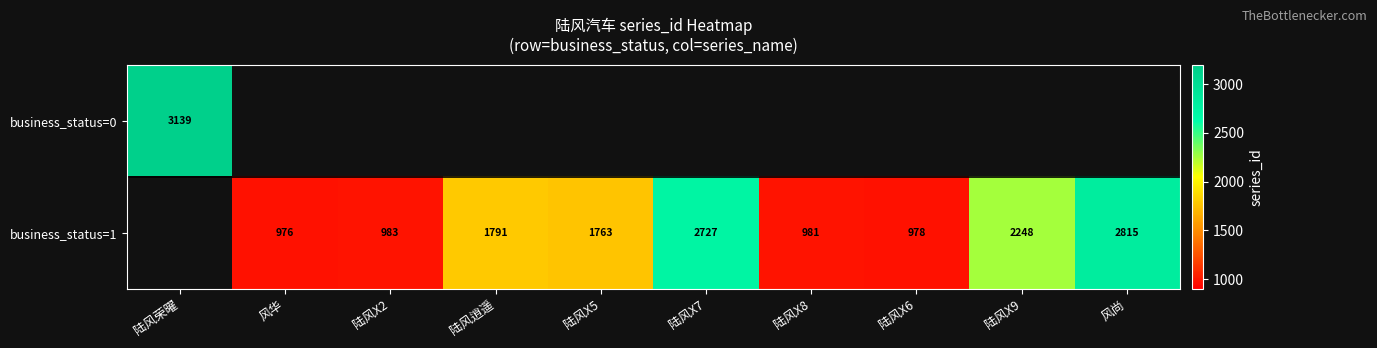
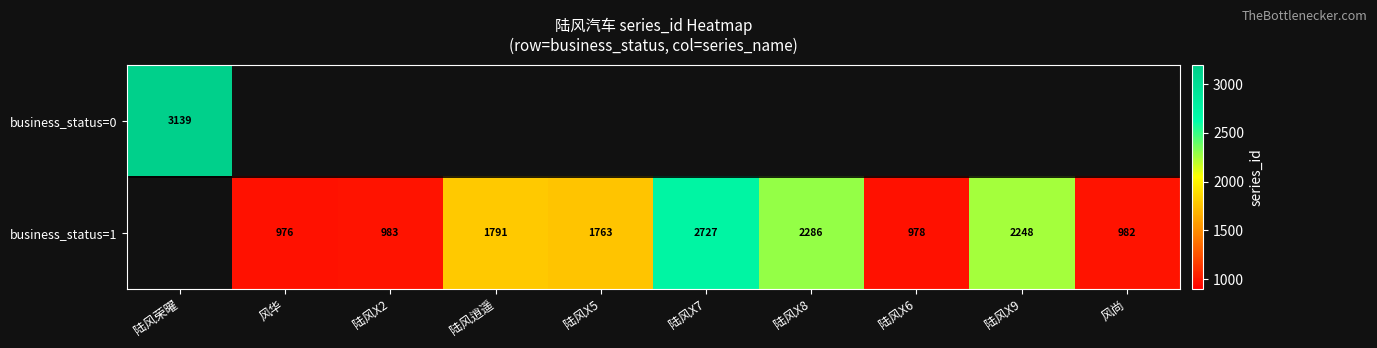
  {
    "business_status=0": {
      "陆风荣曜": 3139
    },
    "business_status=1": {
      "风华": 976,
      "陆风X2": 983,
      "陆风逍遥": 1791,
      "陆风X5": 1763,
      "陆风X7": 2727,
-     "陆风X8": 981,
+     "陆风X8": 2286,
      "陆风X6": 978,
      "陆风X9": 2248,
-     "风尚": 2815
+     "风尚": 982
    }
  }
